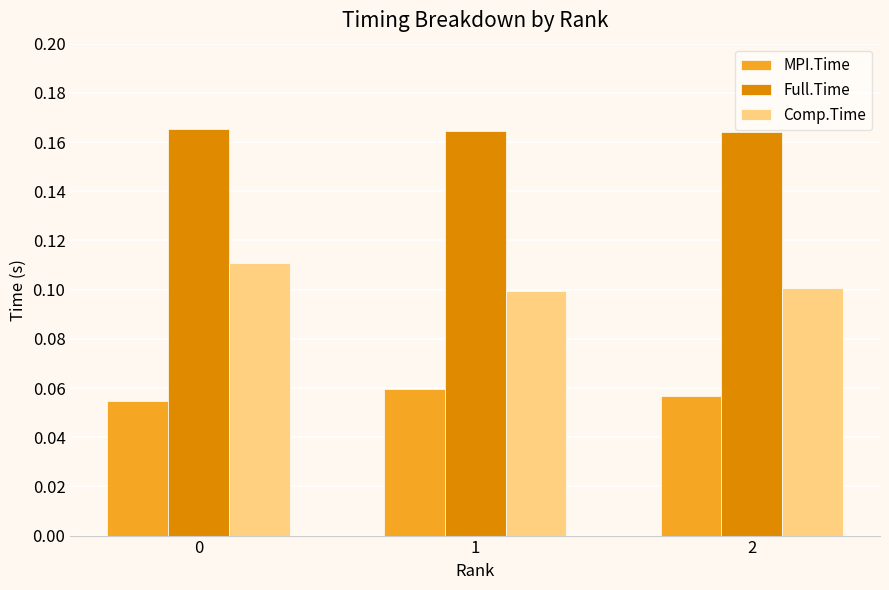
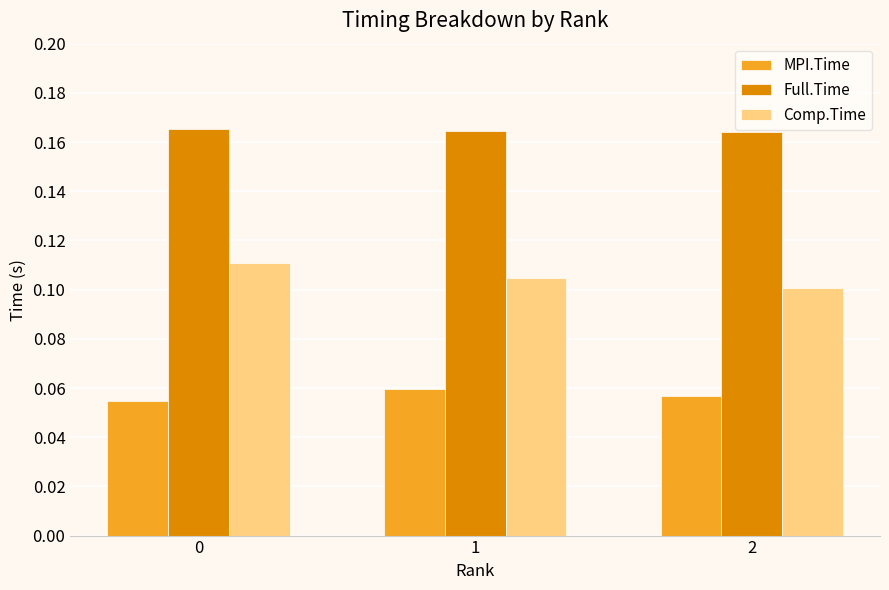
  {
    "Comp.Time": {
      "0": 0.111,
-     "1": 0.099,
+     "1": 0.105,
      "2": 0.101
    }
  }
